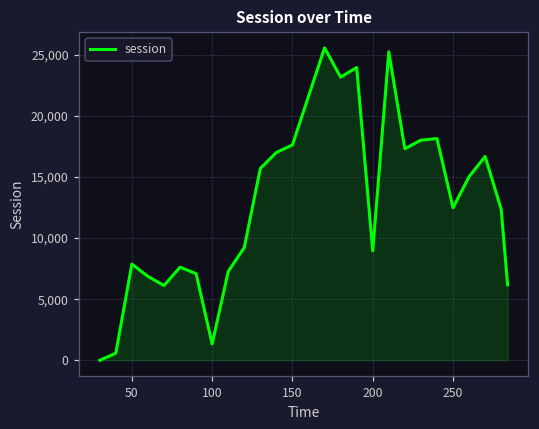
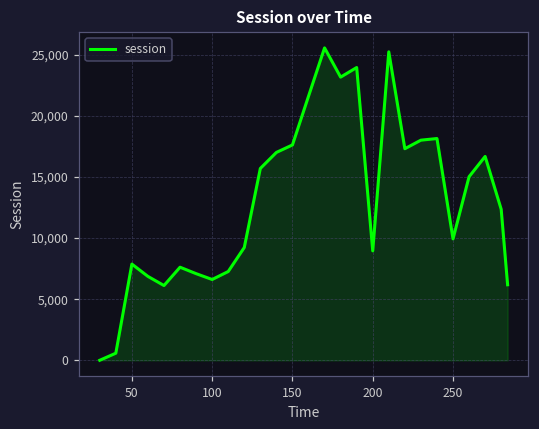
  {
    "50": "7,900",
-   "100": "1,300",
+   "100": "6,600",
    "150": "17,600",
    "200": "9,000",
-   "250": "12,500"
+   "250": "9,900"
  }
